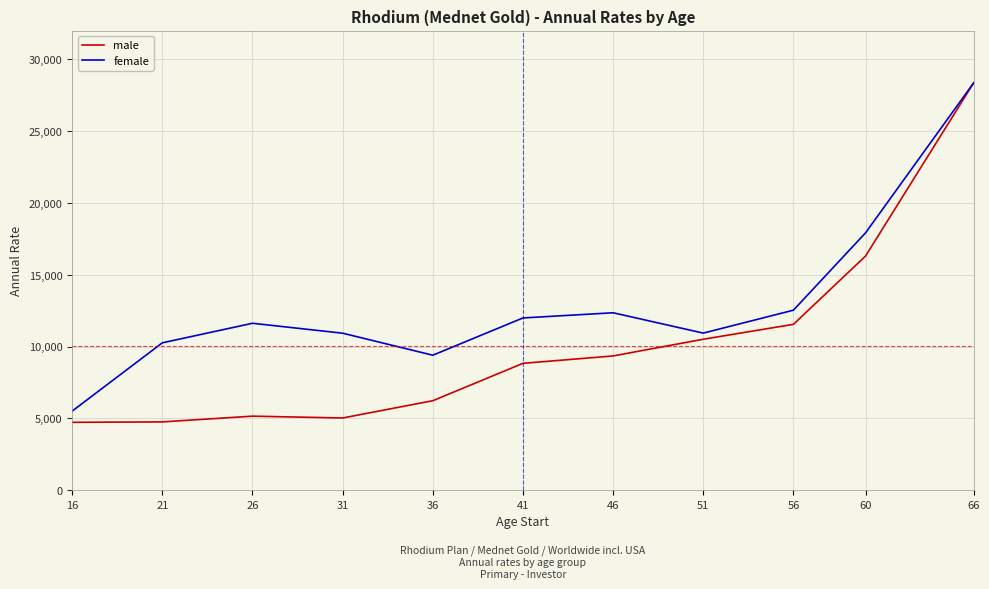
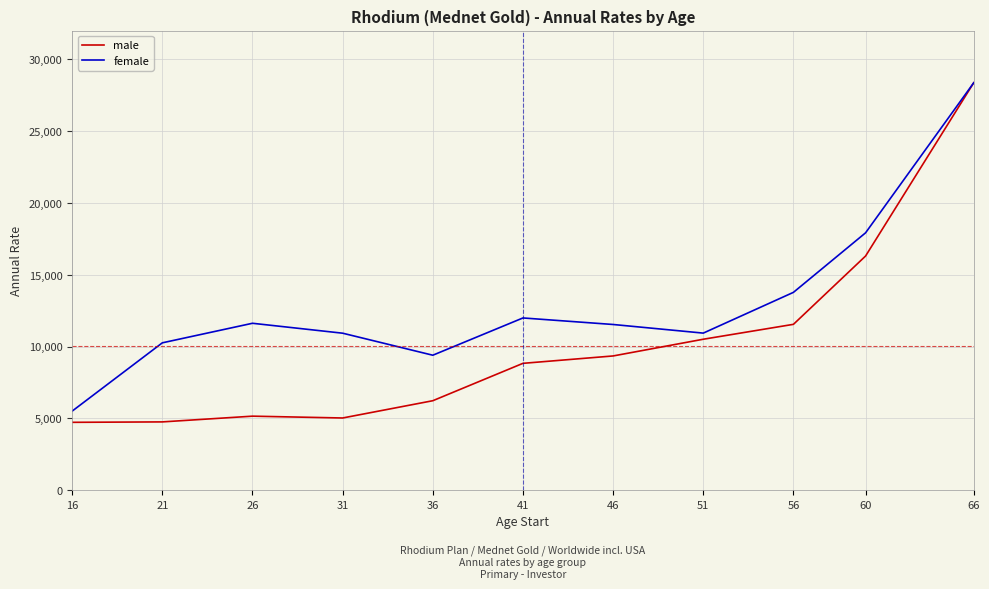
  {
    "male": {
      "16": "4,700",
      "21": "4,800",
      "26": "5,200",
      "31": "5,000",
      "36": "6,200",
      "41": "8,800",
      "46": "9,300",
      "51": "10,500",
      "56": "11,500",
      "60": "16,300"
    },
    "female": {
      "16": "5,500",
      "21": "10,300",
      "26": "11,600",
      "31": "10,900",
      "36": "9,400",
      "41": "12,000",
-     "46": "12,400",
+     "46": "11,500",
      "51": "10,900",
-     "56": "12,500",
+     "56": "13,800",
      "60": "17,900"
    }
  }
